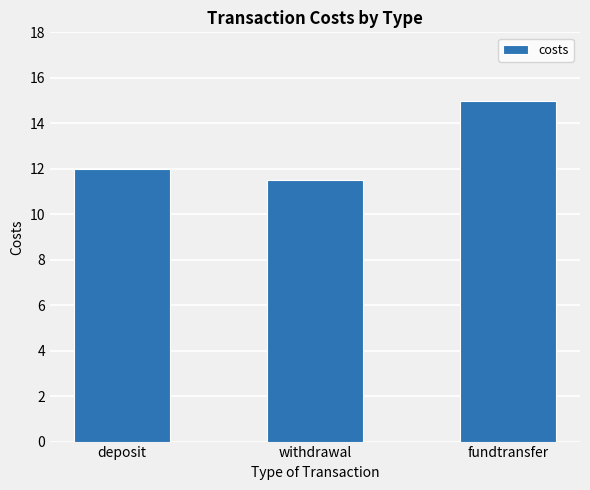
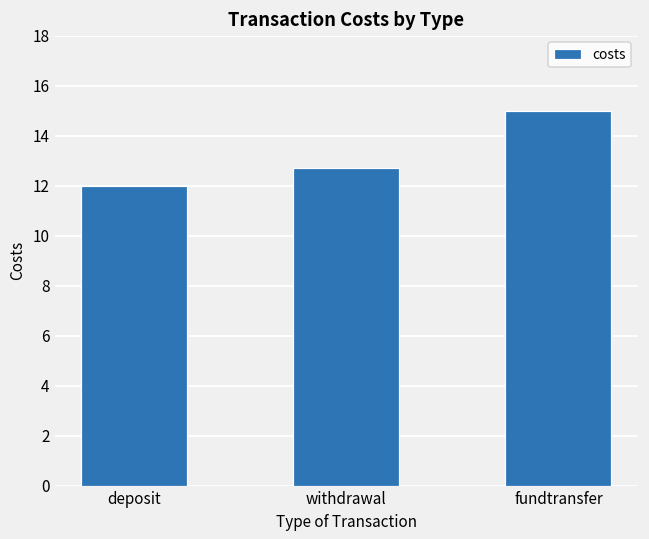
  {
    "deposit": 12.0,
-   "withdrawal": 11.5,
+   "withdrawal": 12.7,
    "fundtransfer": 15.0
  }
